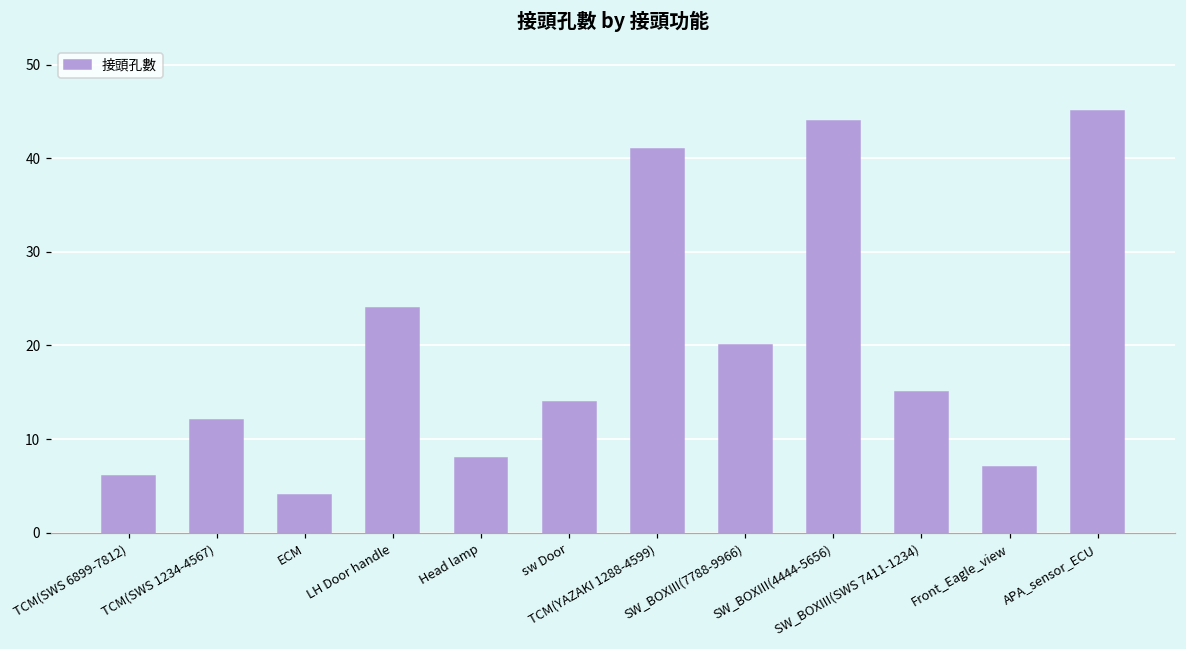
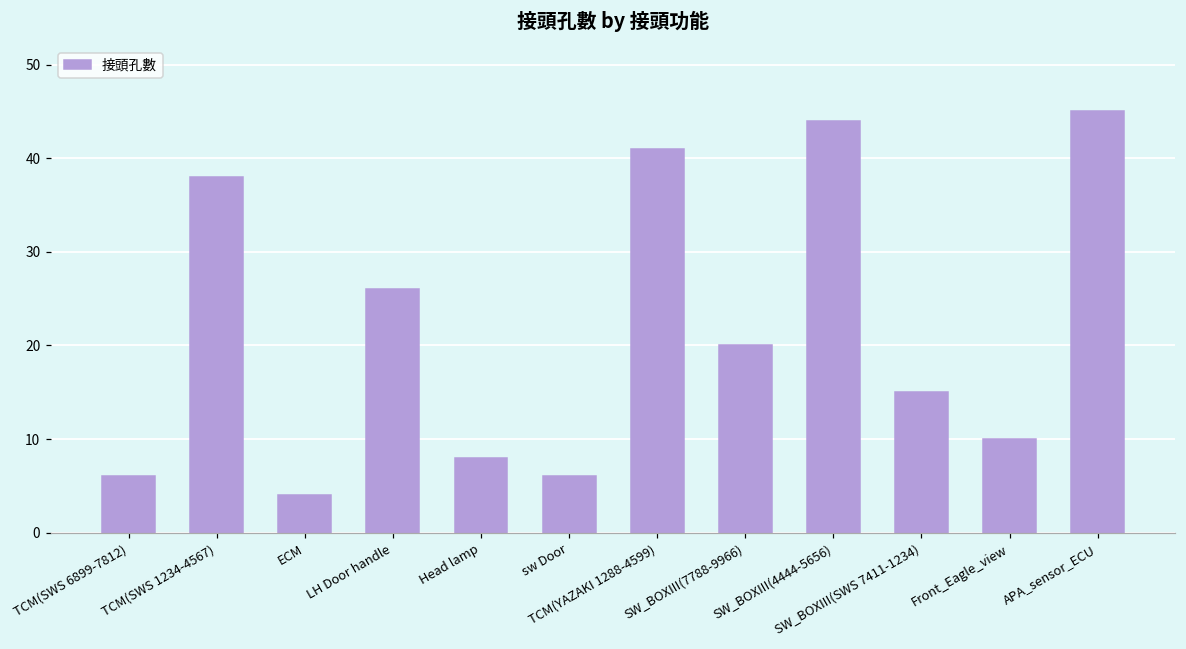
  {
    "TCM(SWS 6899-7812)": 6,
-   "TCM(SWS 1234-4567)": 12,
+   "TCM(SWS 1234-4567)": 38,
    "ECM": 4,
-   "LH Door handle": 24,
+   "LH Door handle": 26,
    "Head lamp": 8,
-   "sw Door": 14,
+   "sw Door": 6,
    "TCM(YAZAKI 1288-4599)": 41,
    "SW_BOXIII(7788-9966)": 20,
    "SW_BOXIII(4444-5656)": 44,
    "SW_BOXIII(SWS 7411-1234)": 15,
-   "Front_Eagle_view": 7,
+   "Front_Eagle_view": 10,
    "APA_sensor_ECU": 45
  }
